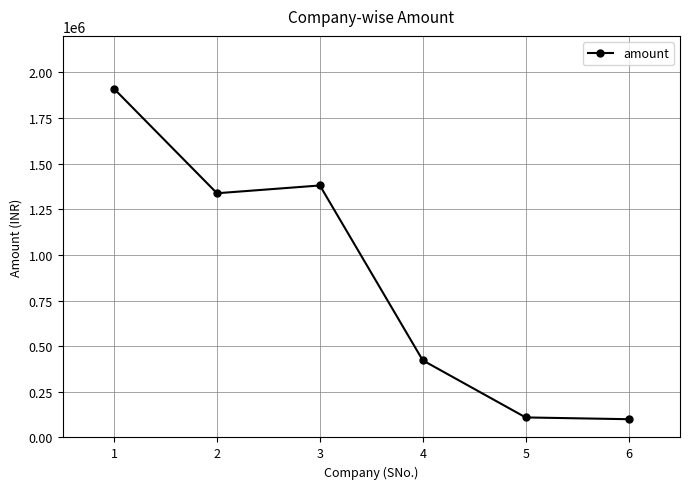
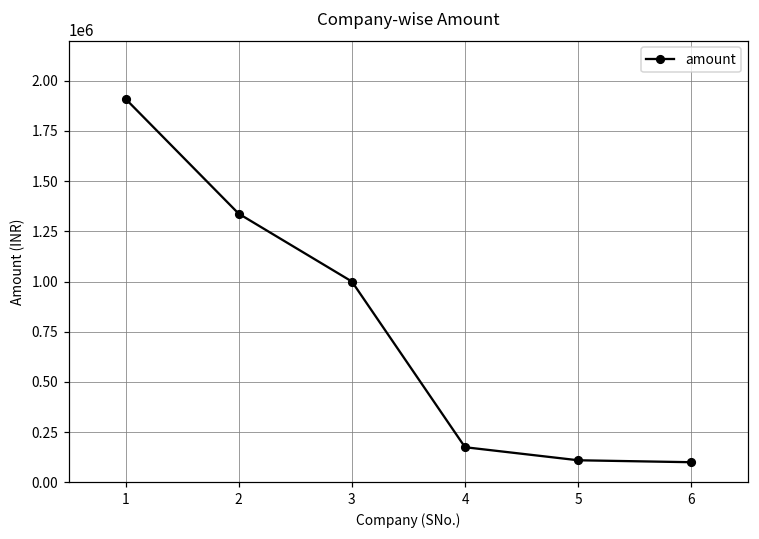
  {
    "1": 1910000,
    "2": 1340000,
-   "3": 1380000,
-   "4": 420000,
+   "3": 1000000,
+   "4": 170000,
    "5": 110000,
    "6": 100000
  }
